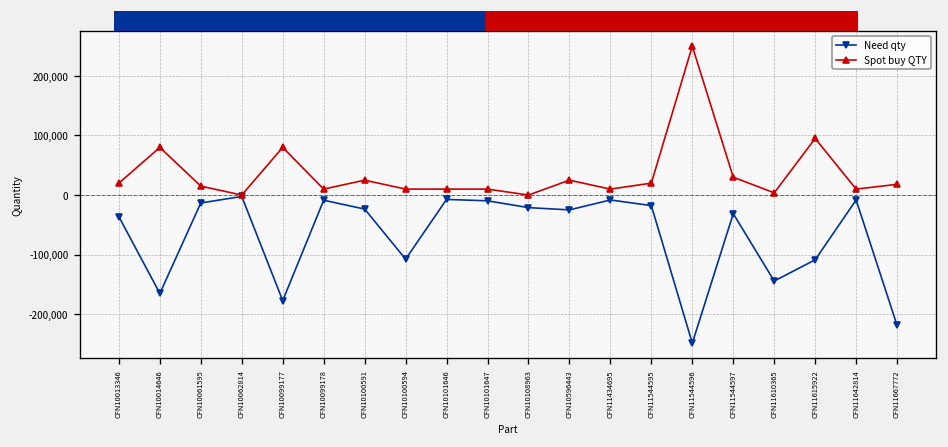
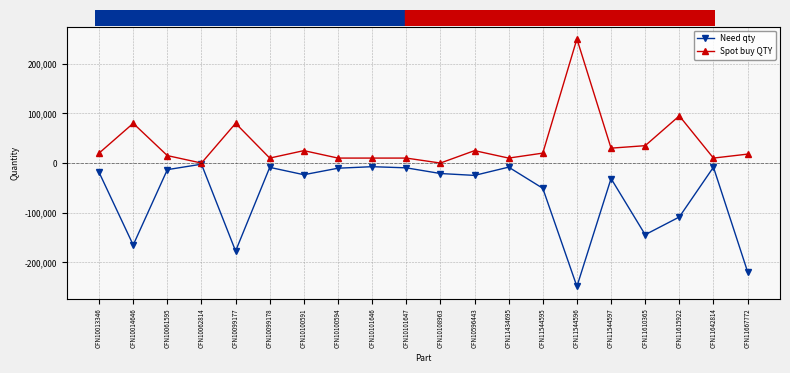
  {
    "Need qty": {
-     "CFN10013346": "-40,000",
+     "CFN10013346": "-20,000",
      "CFN10014646": "-170,000",
      "CFN10061595": "-10,000",
      "CFN10099177": "-180,000",
      "CFN10099178": "-10,000",
      "CFN10100591": "-20,000",
-     "CFN10100594": "-110,000",
+     "CFN10100594": "-10,000",
      "CFN10101646": "-10,000",
      "CFN10101647": "-10,000",
      "CFN10108963": "-20,000",
      "CFN10596443": "-20,000",
      "CFN11434695": "-10,000",
-     "CFN11544595": "-20,000",
+     "CFN11544595": "-50,000",
      "CFN11544596": "-250,000",
      "CFN11544597": "-30,000",
      "CFN11610365": "-140,000",
      "CFN11615922": "-110,000",
      "CFN11642814": "-10,000",
      "CFN11667772": "-220,000"
    },
    "Spot buy QTY": {
      "CFN10013346": "20,000",
      "CFN10014646": "80,000",
      "CFN10061595": "20,000",
      "CFN10099177": "80,000",
      "CFN10099178": "10,000",
      "CFN10100591": "30,000",
      "CFN10100594": "10,000",
      "CFN10101646": "10,000",
      "CFN10101647": "10,000",
      "CFN10108963": "0",
      "CFN10596443": "30,000",
      "CFN11434695": "10,000",
      "CFN11544595": "20,000",
      "CFN11544596": "250,000",
      "CFN11544597": "30,000",
-     "CFN11610365": "0",
+     "CFN11610365": "40,000",
      "CFN11615922": "100,000",
      "CFN11642814": "10,000",
      "CFN11667772": "20,000"
    }
  }
